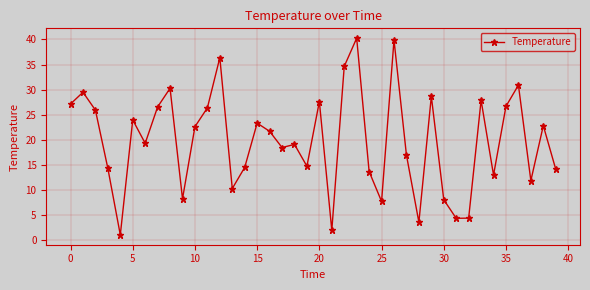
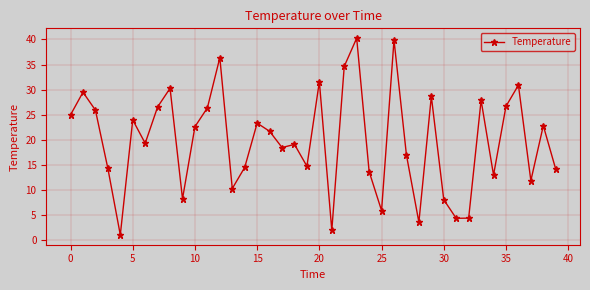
  {
-   "0": 27,
+   "0": 25,
    "5": 24,
    "10": 23,
    "15": 23,
-   "20": 28,
-   "25": 8,
+   "20": 32,
+   "25": 6,
    "30": 8,
    "35": 27
  }
